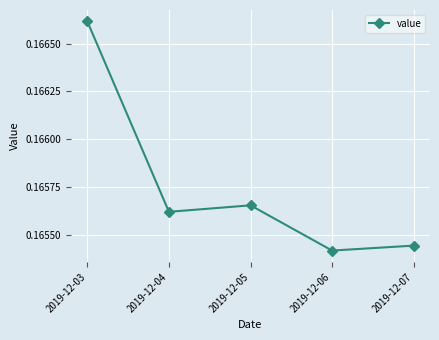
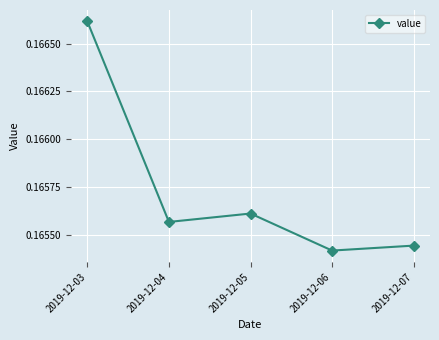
  {
    "2019-12-03": 0.16662,
-   "2019-12-04": 0.16562,
-   "2019-12-05": 0.16565,
+   "2019-12-04": 0.16557,
+   "2019-12-05": 0.16561,
    "2019-12-06": 0.16542,
    "2019-12-07": 0.16544
  }
